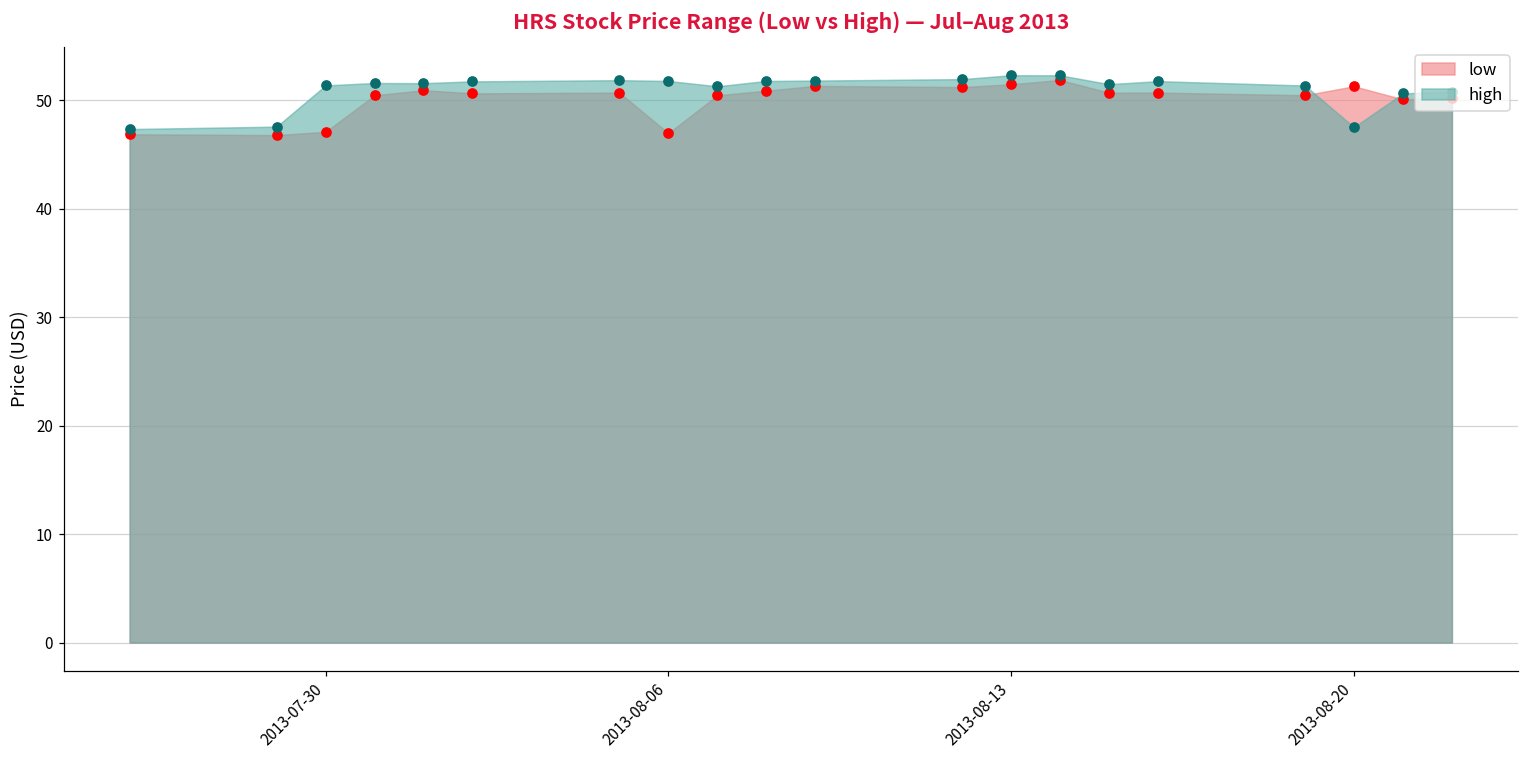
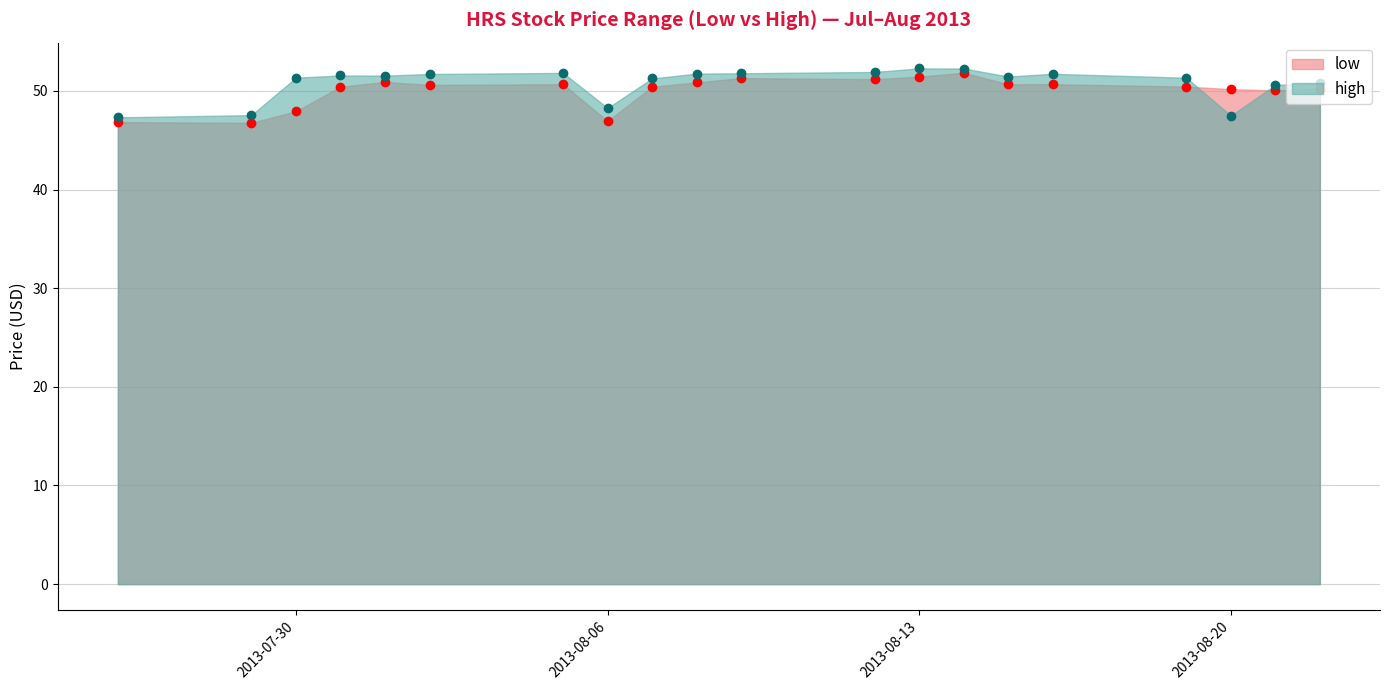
  {
    "low": {
-     "2013-07-30": 47,
+     "2013-07-30": 48,
      "2013-08-06": 47,
      "2013-08-13": 51,
-     "2013-08-20": 51
+     "2013-08-20": 50
    },
    "high": {
      "2013-07-30": 51,
-     "2013-08-06": 52,
+     "2013-08-06": 48,
      "2013-08-13": 52,
      "2013-08-20": 48
    }
  }
